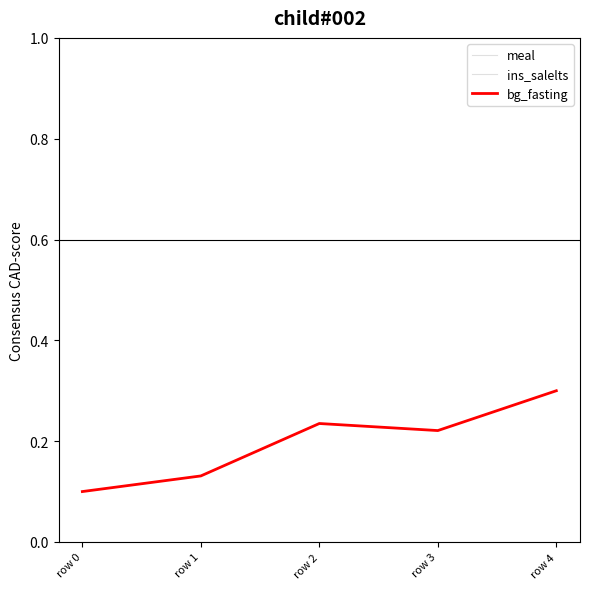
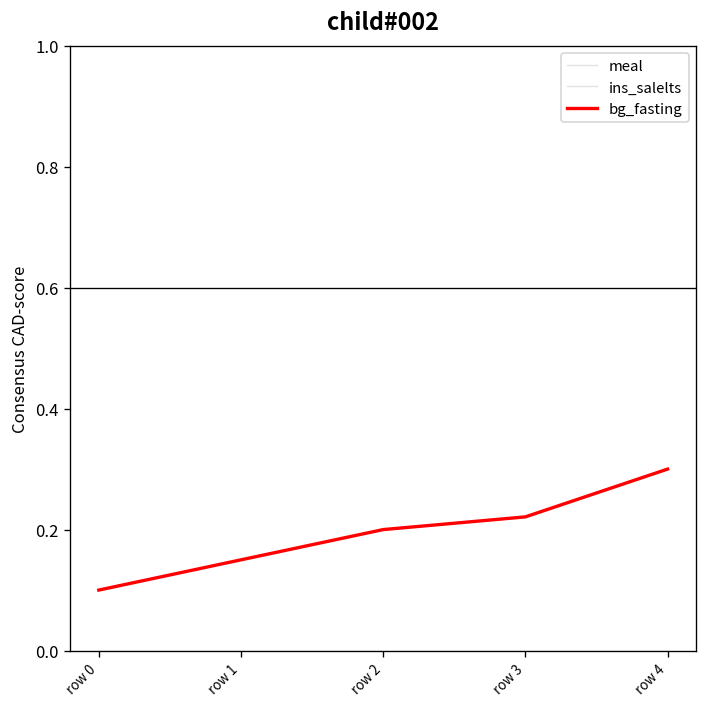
  {
    "ins_salelts": {
      "row 0": 0.00,
      "row 1": 0.00,
      "row 2": 0.00,
      "row 3": 0.00,
      "row 4": 0.00
    },
    "bg_fasting": {
      "row 0": 0.10,
-     "row 1": 0.13,
-     "row 2": 0.24,
+     "row 1": 0.15,
+     "row 2": 0.20,
      "row 3": 0.22,
      "row 4": 0.30
    }
  }
